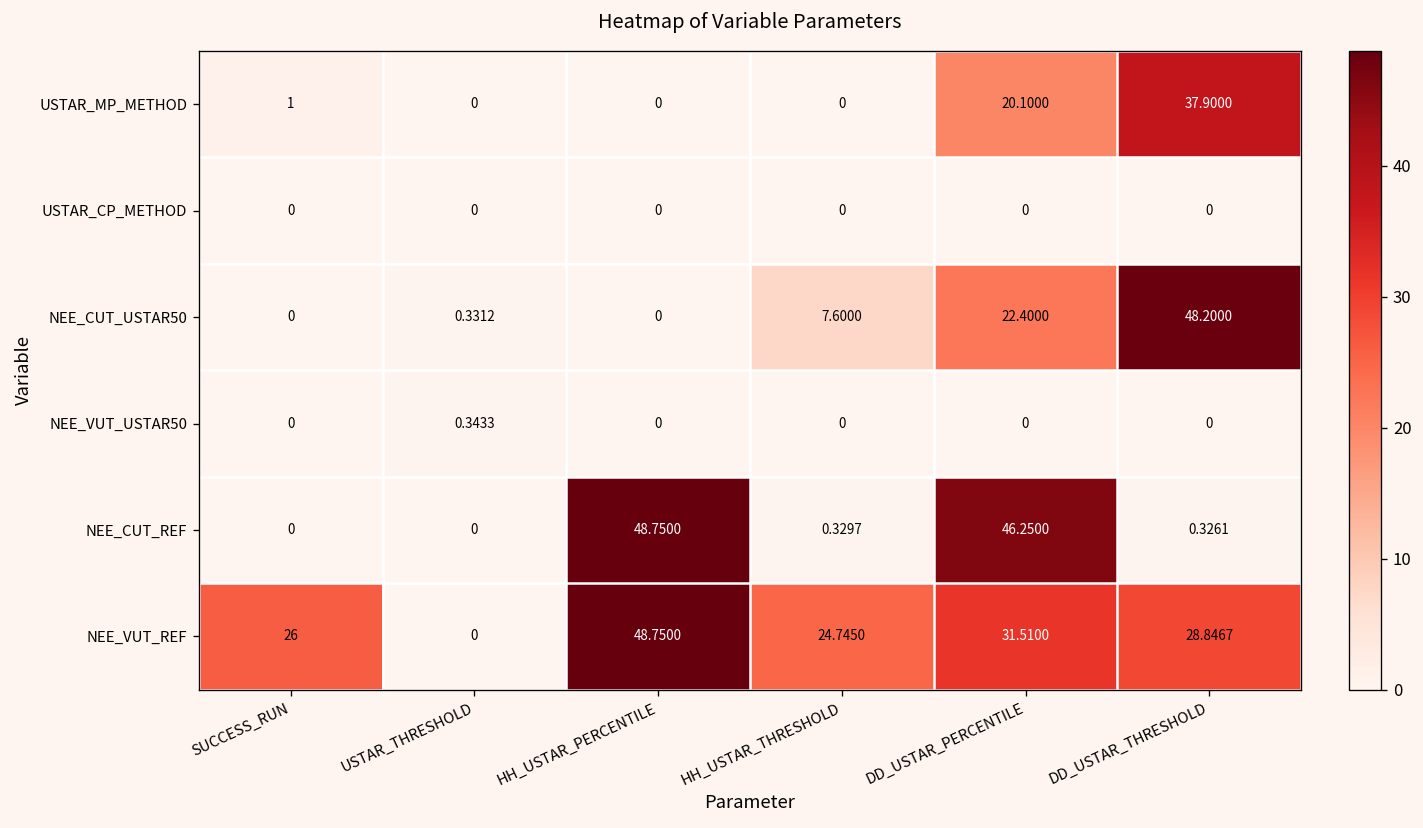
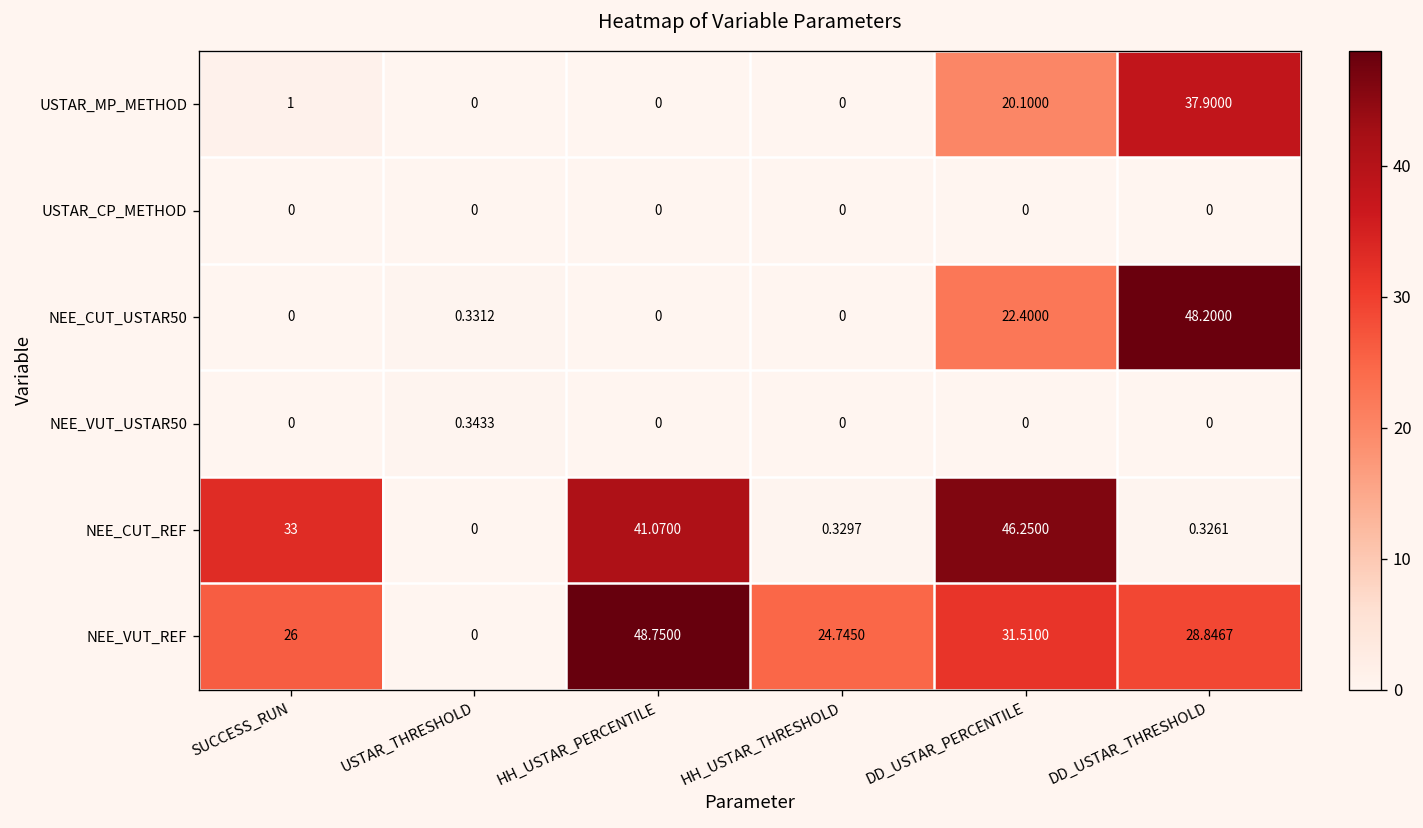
  {
    "USTAR_MP_METHOD": {
      "SUCCESS_RUN": 1,
      "USTAR_THRESHOLD": 0,
      "HH_USTAR_PERCENTILE": 0,
      "HH_USTAR_THRESHOLD": 0,
      "DD_USTAR_PERCENTILE": 20.1000,
      "DD_USTAR_THRESHOLD": 37.9000
    },
    "USTAR_CP_METHOD": {
      "SUCCESS_RUN": 0,
      "USTAR_THRESHOLD": 0,
      "HH_USTAR_PERCENTILE": 0,
      "HH_USTAR_THRESHOLD": 0,
      "DD_USTAR_PERCENTILE": 0,
      "DD_USTAR_THRESHOLD": 0
    },
    "NEE_CUT_USTAR50": {
      "SUCCESS_RUN": 0,
      "USTAR_THRESHOLD": 0.3312,
      "HH_USTAR_PERCENTILE": 0,
-     "HH_USTAR_THRESHOLD": 7.6000,
+     "HH_USTAR_THRESHOLD": 0,
      "DD_USTAR_PERCENTILE": 22.4000,
      "DD_USTAR_THRESHOLD": 48.2000
    },
    "NEE_VUT_USTAR50": {
      "SUCCESS_RUN": 0,
      "USTAR_THRESHOLD": 0.3433,
      "HH_USTAR_PERCENTILE": 0,
      "HH_USTAR_THRESHOLD": 0,
      "DD_USTAR_PERCENTILE": 0,
      "DD_USTAR_THRESHOLD": 0
    },
    "NEE_CUT_REF": {
-     "SUCCESS_RUN": 0,
+     "SUCCESS_RUN": 33,
      "USTAR_THRESHOLD": 0,
-     "HH_USTAR_PERCENTILE": 48.7500,
+     "HH_USTAR_PERCENTILE": 41.0700,
      "HH_USTAR_THRESHOLD": 0.3297,
      "DD_USTAR_PERCENTILE": 46.2500,
      "DD_USTAR_THRESHOLD": 0.3261
    },
    "NEE_VUT_REF": {
      "SUCCESS_RUN": 26,
      "USTAR_THRESHOLD": 0,
      "HH_USTAR_PERCENTILE": 48.7500,
      "HH_USTAR_THRESHOLD": 24.7450,
      "DD_USTAR_PERCENTILE": 31.5100,
      "DD_USTAR_THRESHOLD": 28.8467
    }
  }
